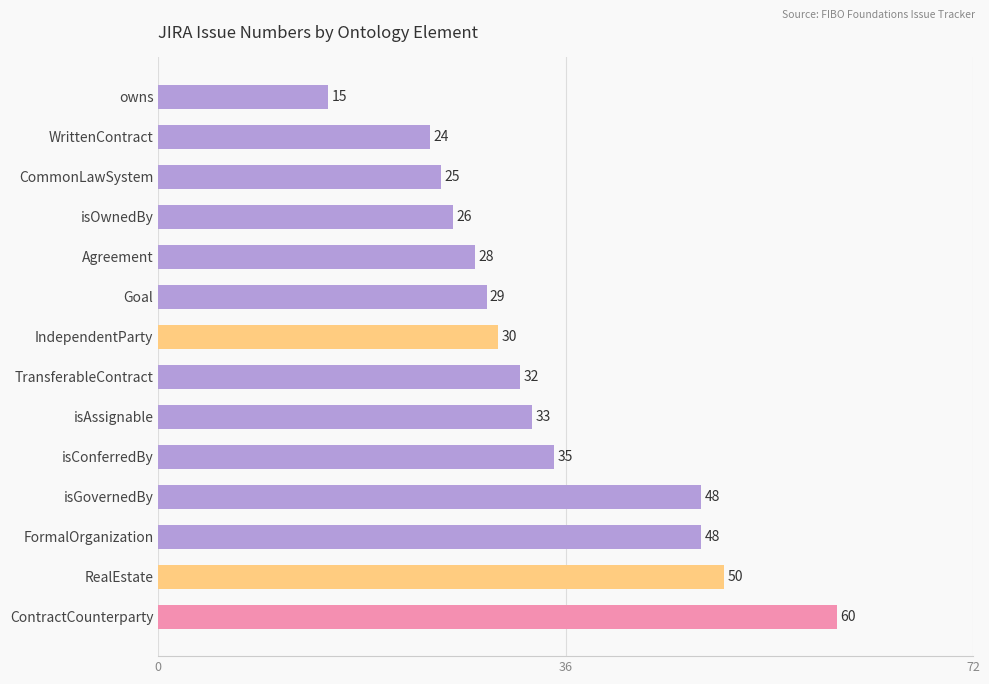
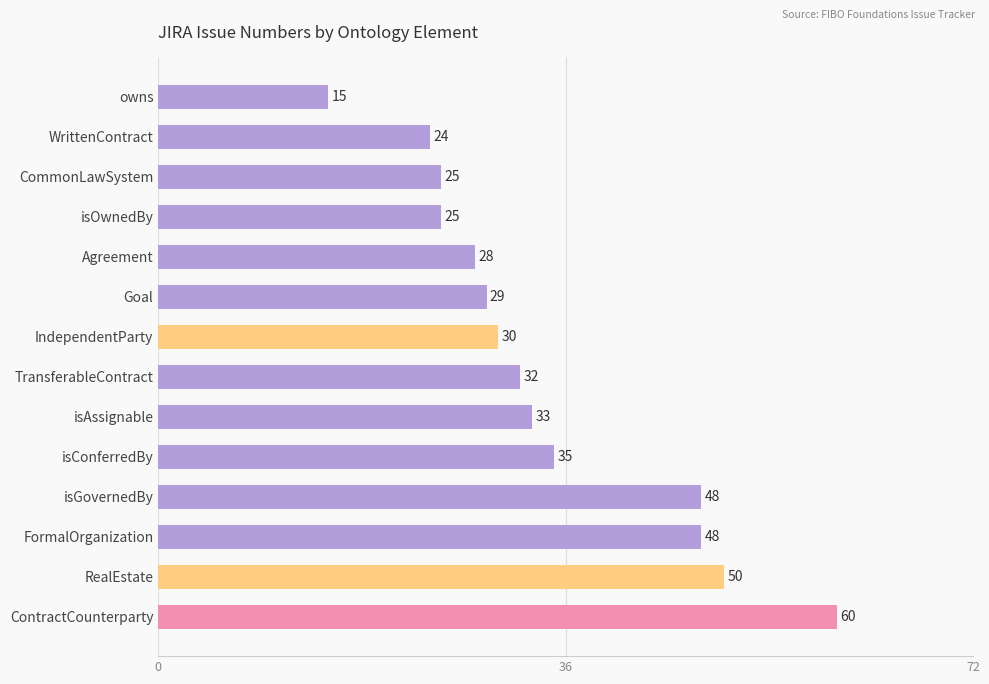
  {
    "owns": 15,
    "WrittenContract": 24,
    "CommonLawSystem": 25,
-   "isOwnedBy": 26,
+   "isOwnedBy": 25,
    "Agreement": 28,
    "Goal": 29,
    "IndependentParty": 30,
    "TransferableContract": 32,
    "isAssignable": 33,
    "isConferredBy": 35,
    "isGovernedBy": 48,
    "FormalOrganization": 48,
    "RealEstate": 50,
    "ContractCounterparty": 60
  }
